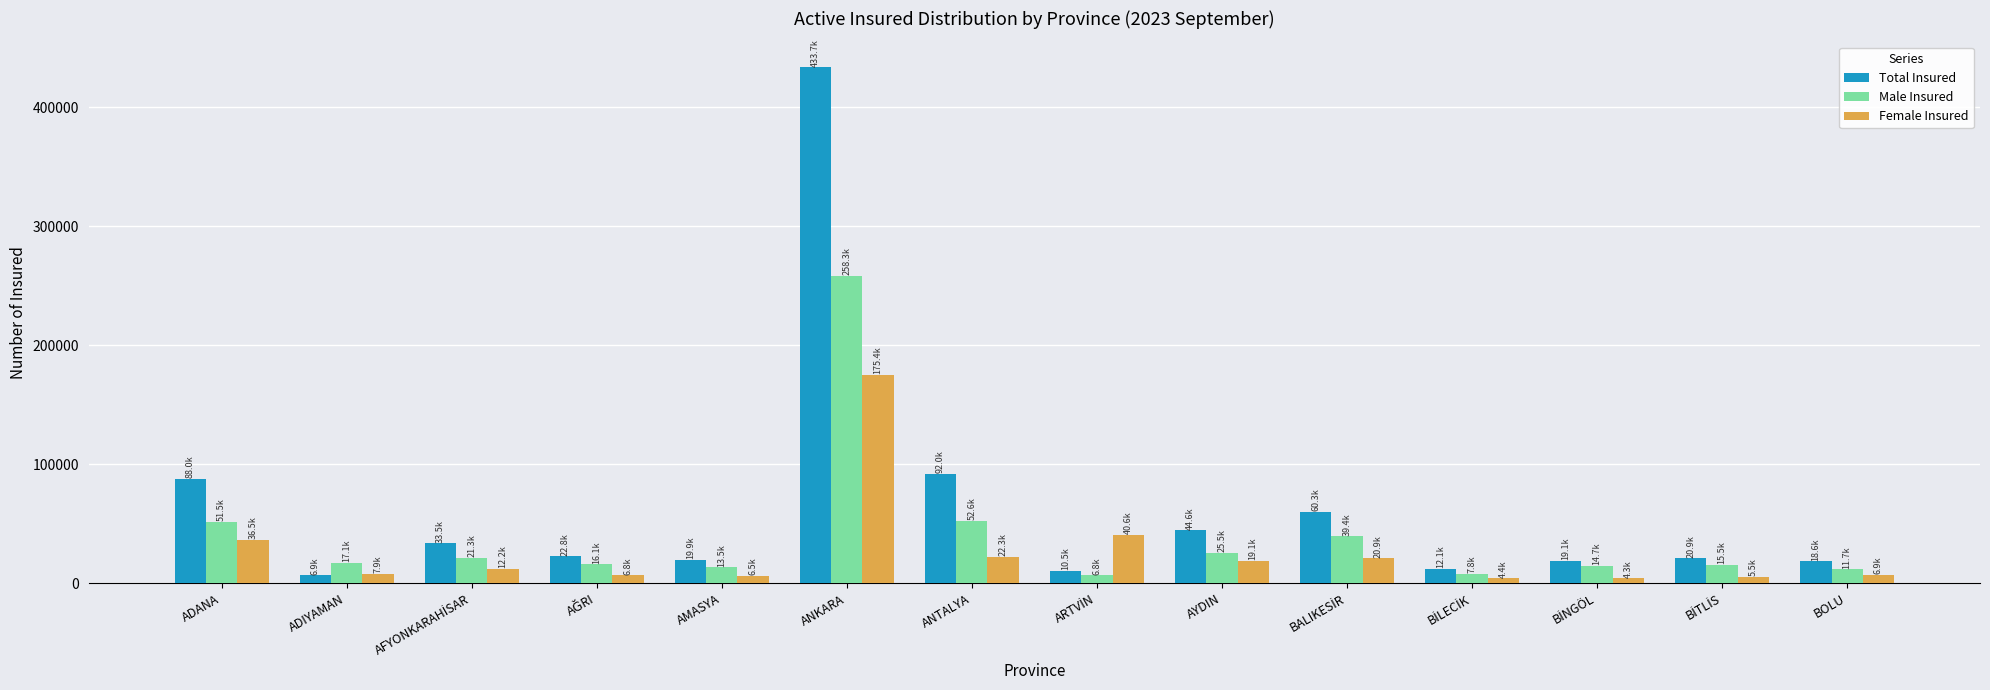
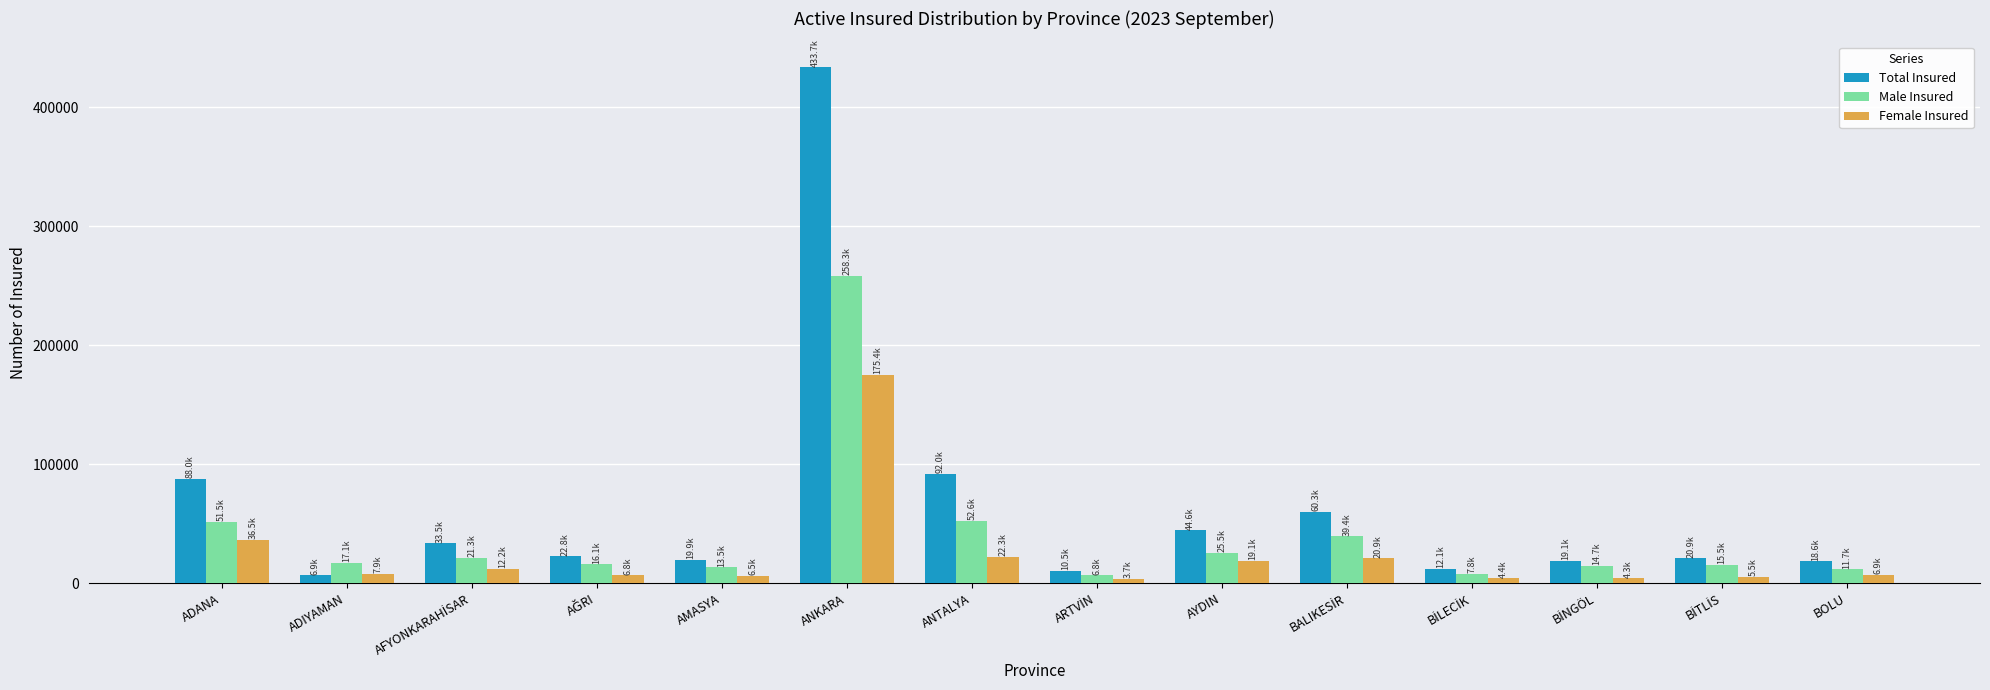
  {
    "Total Insured": {
      "ADANA": "88.0k",
      "ADIYAMAN": "6.9k",
      "AFYONKARAHİSAR": "33.5k",
      "AĞRI": "22.8k",
      "AMASYA": "19.9k",
      "ANKARA": "433.7k",
      "ANTALYA": "92.0k",
      "ARTVİN": "10.5k",
      "AYDIN": "44.6k",
      "BALIKESİR": "60.3k",
      "BİLECİK": "12.1k",
      "BİNGÖL": "19.1k",
      "BİTLİS": "20.9k",
      "BOLU": "18.6k"
    },
    "Male Insured": {
      "ADANA": "51.5k",
      "ADIYAMAN": "17.1k",
      "AFYONKARAHİSAR": "21.3k",
      "AĞRI": "16.1k",
      "AMASYA": "13.5k",
      "ANKARA": "258.3k",
      "ANTALYA": "52.6k",
      "ARTVİN": "6.8k",
      "AYDIN": "25.5k",
      "BALIKESİR": "39.4k",
      "BİLECİK": "7.8k",
      "BİNGÖL": "14.7k",
      "BİTLİS": "15.5k",
      "BOLU": "11.7k"
    },
    "Female Insured": {
      "ADANA": "36.5k",
      "ADIYAMAN": "7.9k",
      "AFYONKARAHİSAR": "12.2k",
      "AĞRI": "6.8k",
      "AMASYA": "6.5k",
      "ANKARA": "175.4k",
      "ANTALYA": "22.3k",
-     "ARTVİN": "40.6k",
+     "ARTVİN": "3.7k",
      "AYDIN": "19.1k",
      "BALIKESİR": "20.9k",
      "BİLECİK": "4.4k",
      "BİNGÖL": "4.3k",
      "BİTLİS": "5.5k",
      "BOLU": "6.9k"
    }
  }
